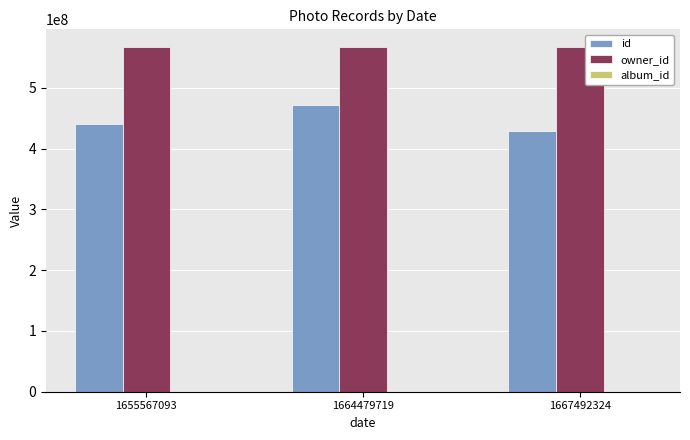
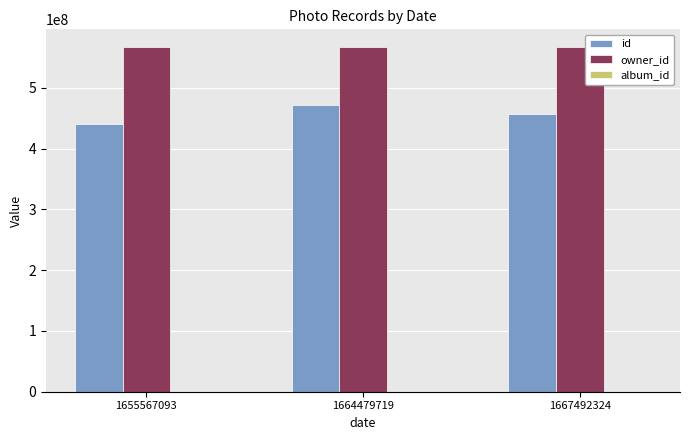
  {
    "id": {
      "1655567093": 440000000,
      "1664479719": 470000000,
-     "1667492324": 430000000
+     "1667492324": 460000000
    },
    "owner_id": {
      "1655567093": 570000000,
      "1664479719": 570000000,
      "1667492324": 570000000
    }
  }
